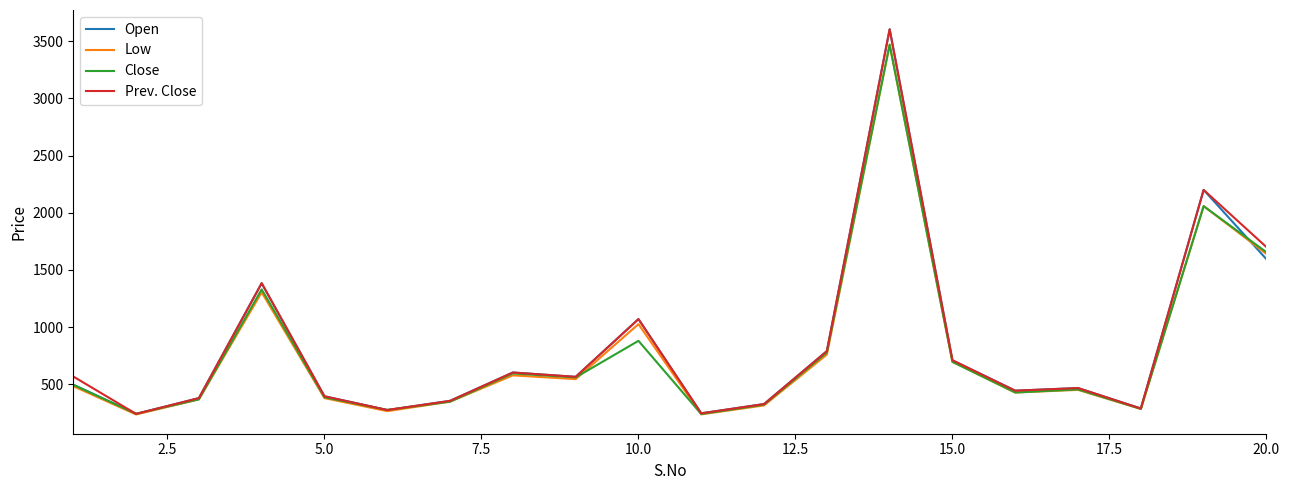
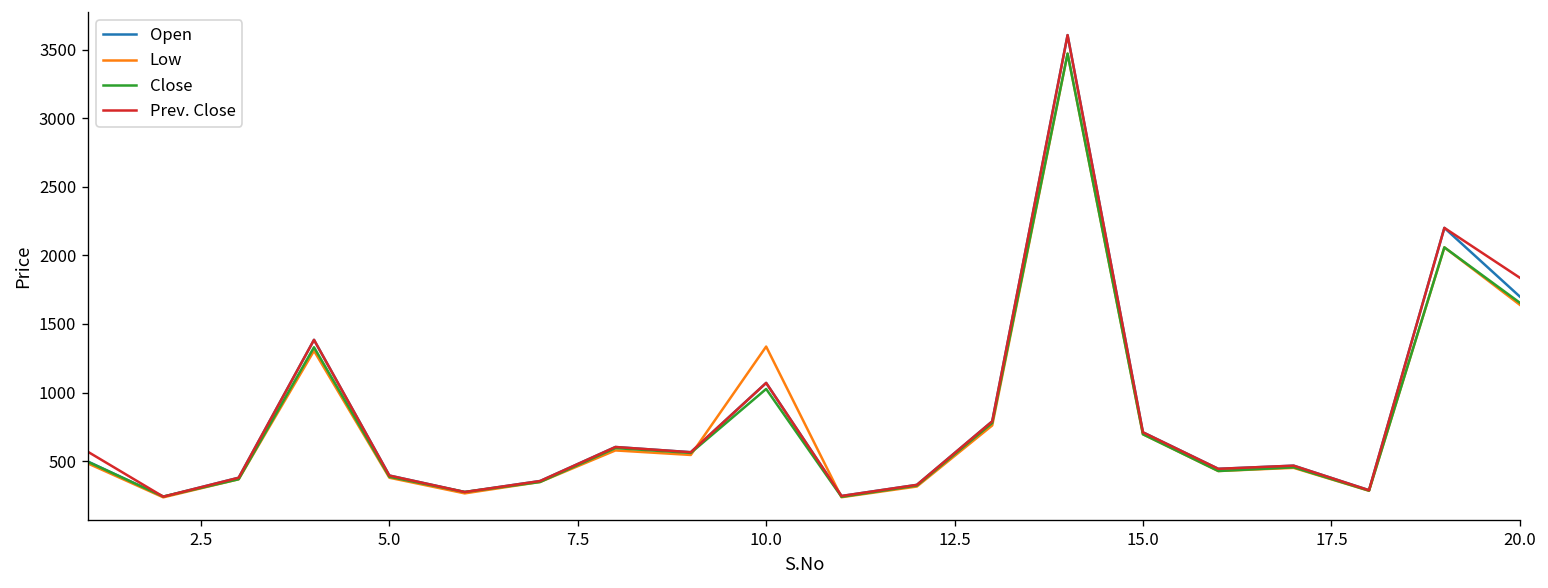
  {
    "Open": {
-     "20.0": 1590
+     "20.0": 1700
    },
    "Low": {
-     "10.0": 1030
+     "10.0": 1340
    },
    "Close": {
-     "10.0": 880
+     "10.0": 1030
    },
    "Prev. Close": {
-     "20.0": 1700
+     "20.0": 1840
    }
  }
